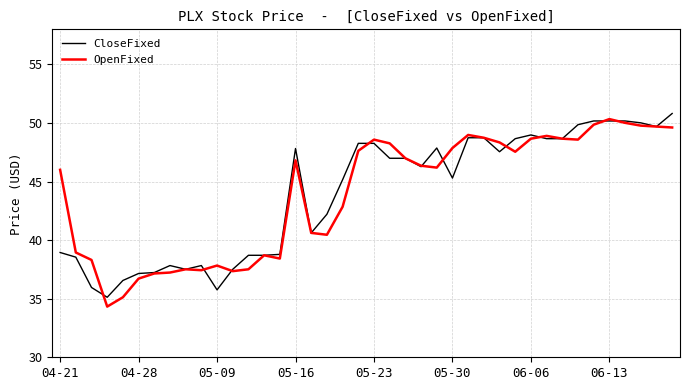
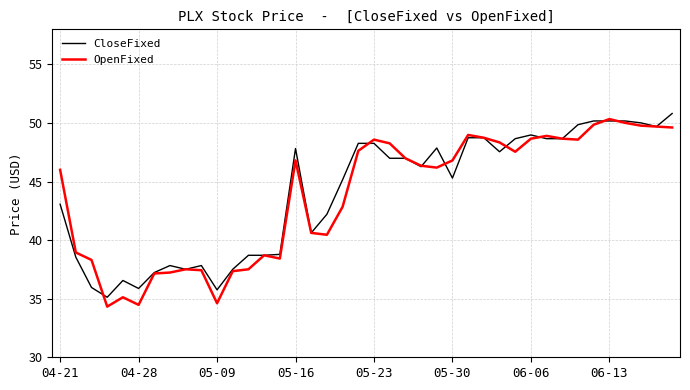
  {
    "CloseFixed": {
-     "04-21": 38.9,
-     "04-28": 37.2,
+     "04-21": 43.1,
+     "04-28": 35.9,
      "05-09": 35.8,
      "05-16": 47.8,
      "05-23": 48.3,
      "05-30": 45.3,
      "06-06": 49.0
    },
    "OpenFixed": {
      "04-21": 46.0,
-     "04-28": 36.7,
-     "05-09": 37.8,
+     "04-28": 34.5,
+     "05-09": 34.6,
      "05-16": 46.8,
      "05-23": 48.6,
-     "05-30": 47.9,
+     "05-30": 46.8,
      "06-06": 48.7
    }
  }
